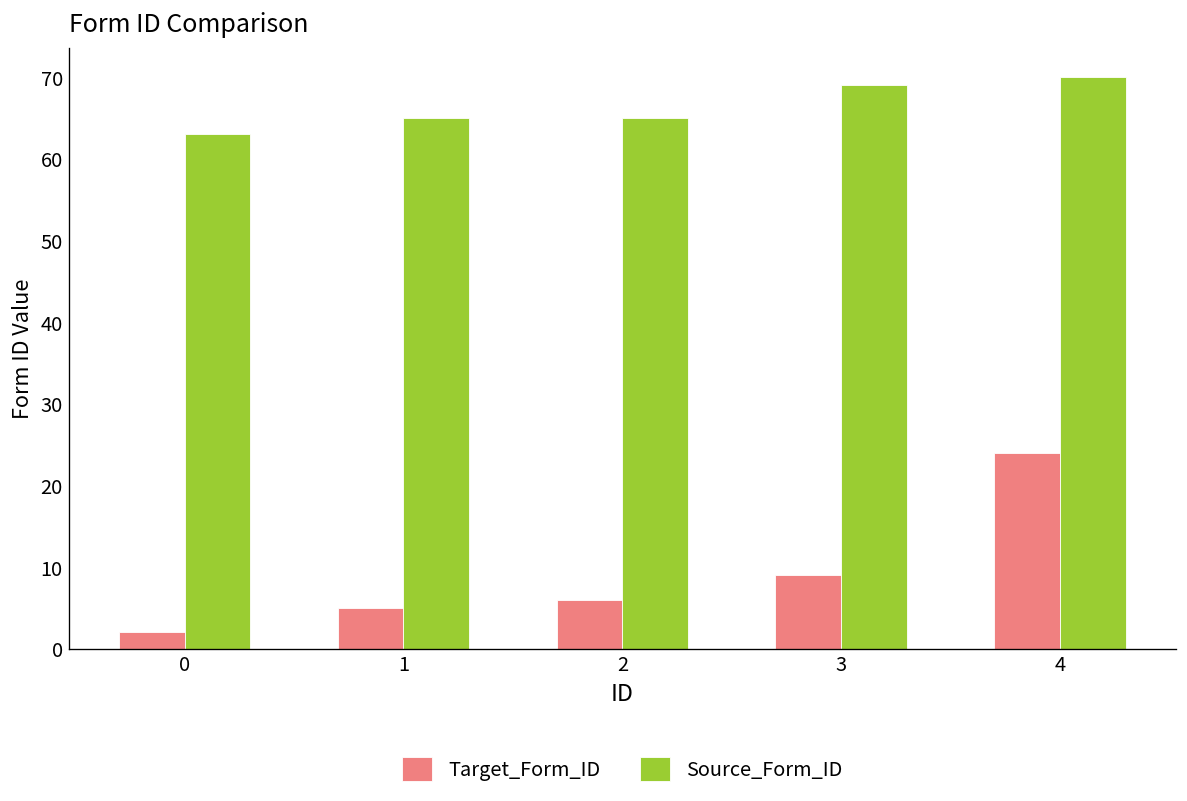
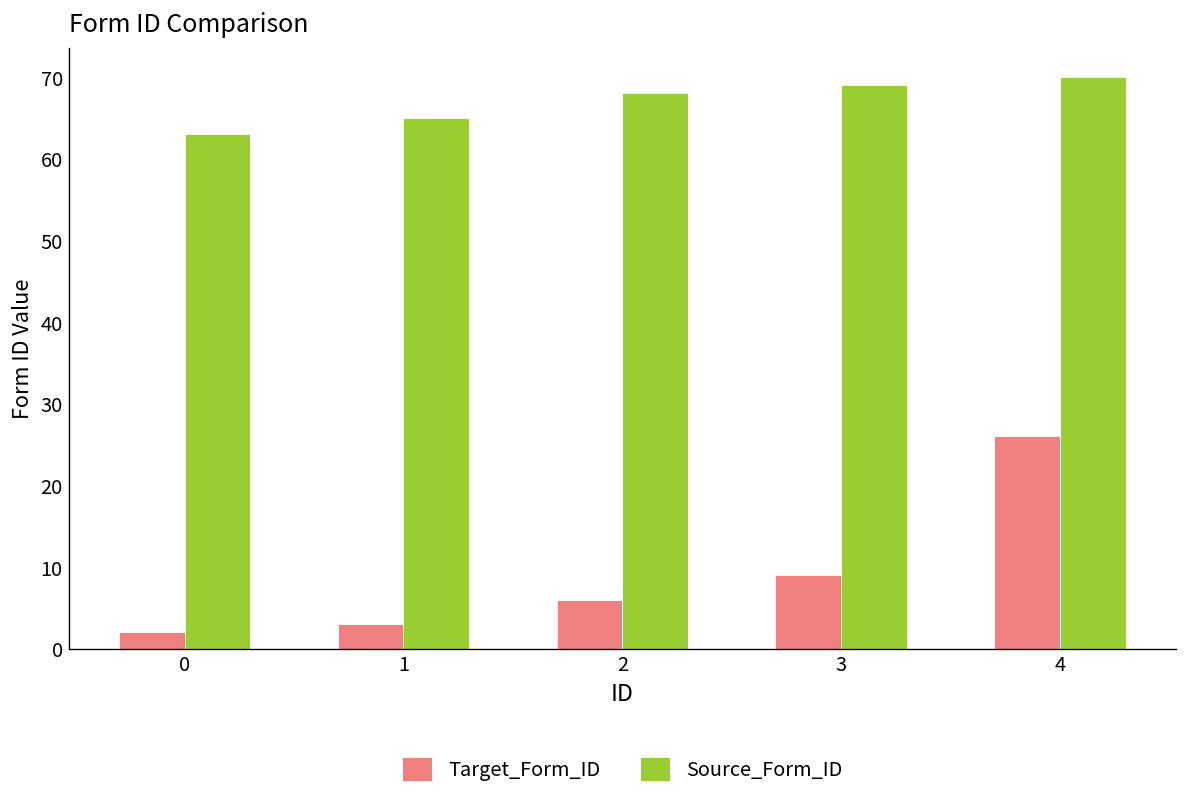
  {
    "Target_Form_ID": {
      "0": 2,
-     "1": 5,
+     "1": 3,
      "2": 6,
      "3": 9,
-     "4": 24
+     "4": 26
    },
    "Source_Form_ID": {
      "0": 63,
      "1": 65,
-     "2": 65,
+     "2": 68,
      "3": 69,
      "4": 70
    }
  }
